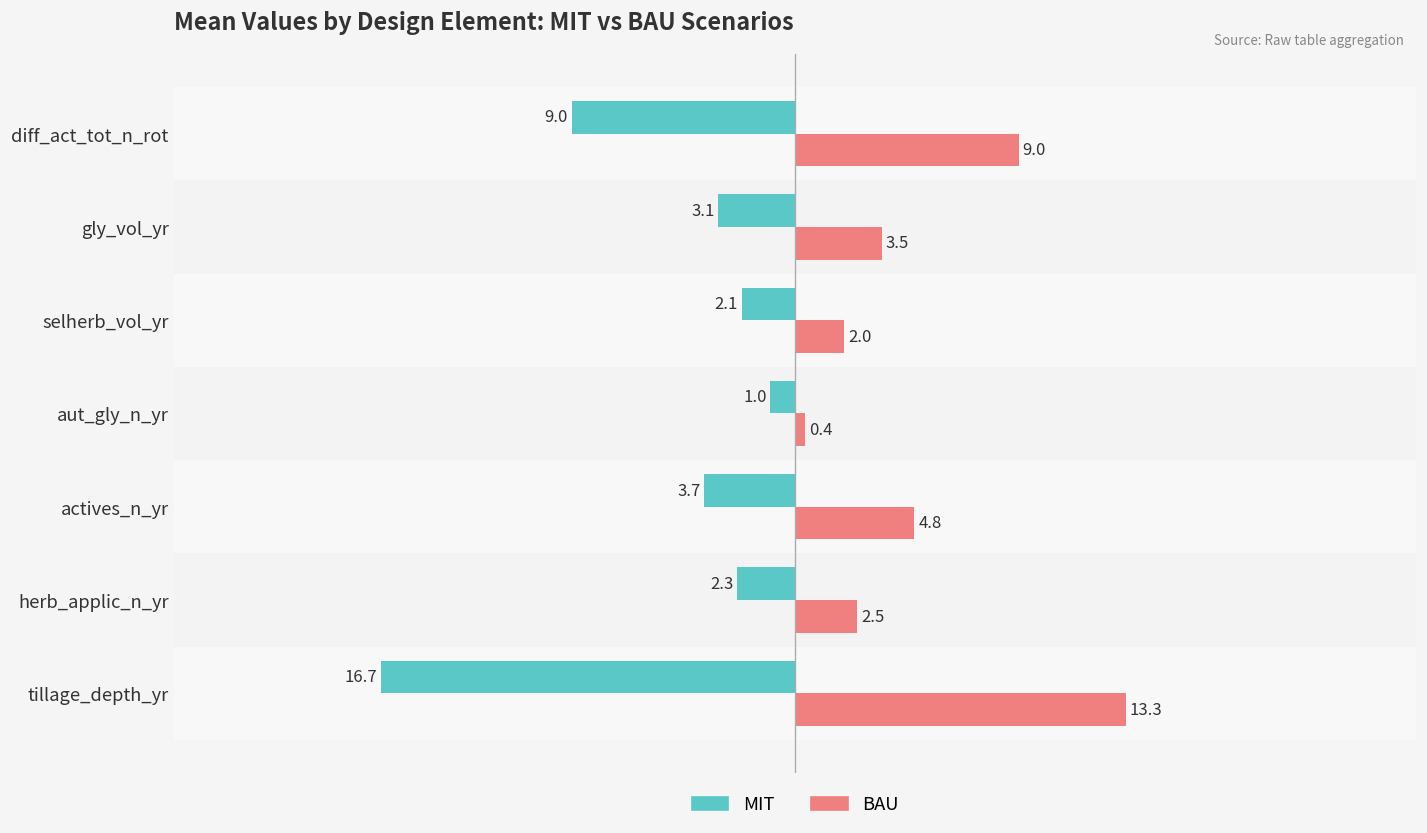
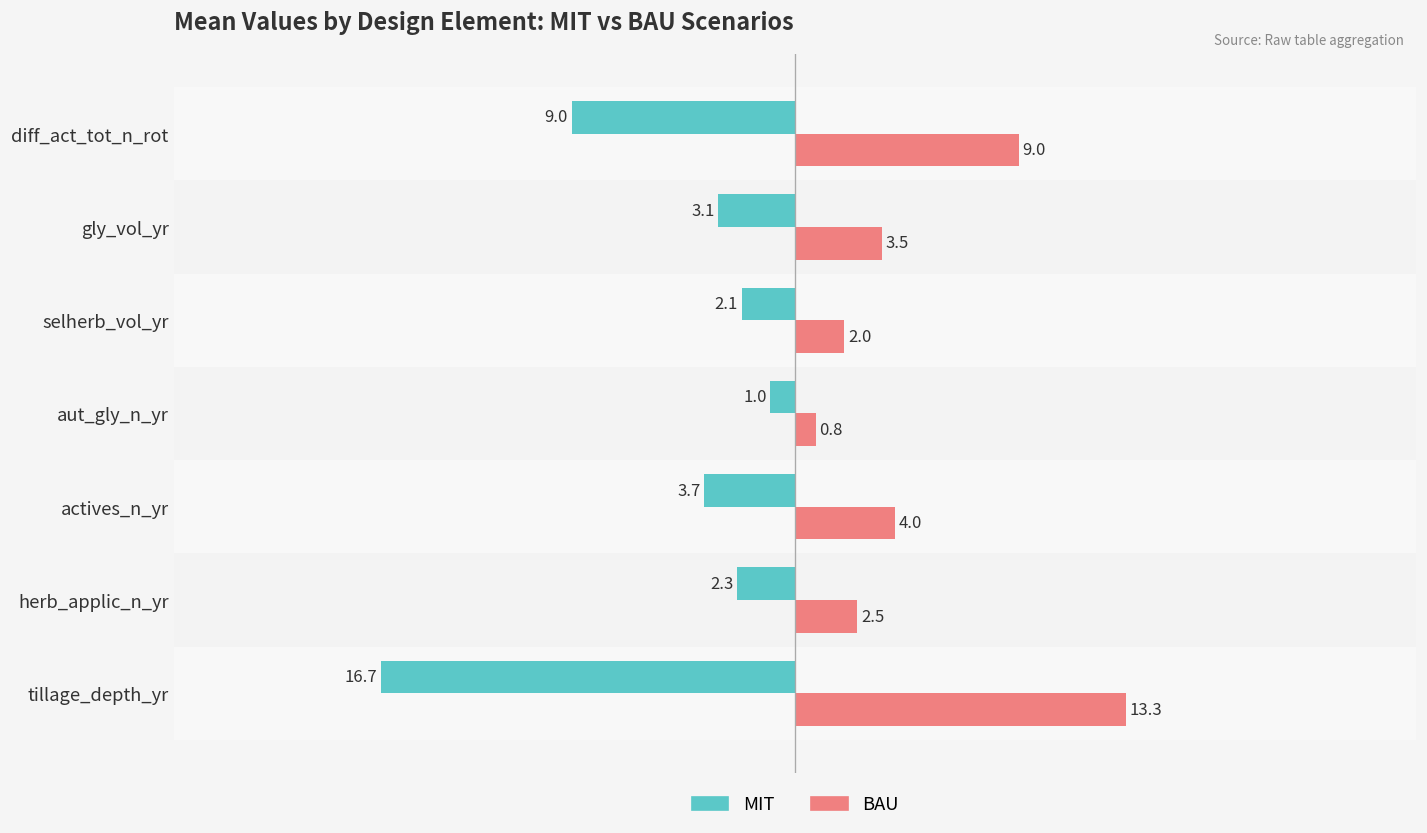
  {
    "BAU": {
      "diff_act_tot_n_rot": 9.0,
      "gly_vol_yr": 3.5,
      "selherb_vol_yr": 2.0,
-     "aut_gly_n_yr": 0.4,
-     "actives_n_yr": 4.8,
+     "aut_gly_n_yr": 0.8,
+     "actives_n_yr": 4.0,
      "herb_applic_n_yr": 2.5,
      "tillage_depth_yr": 13.3
    }
  }
